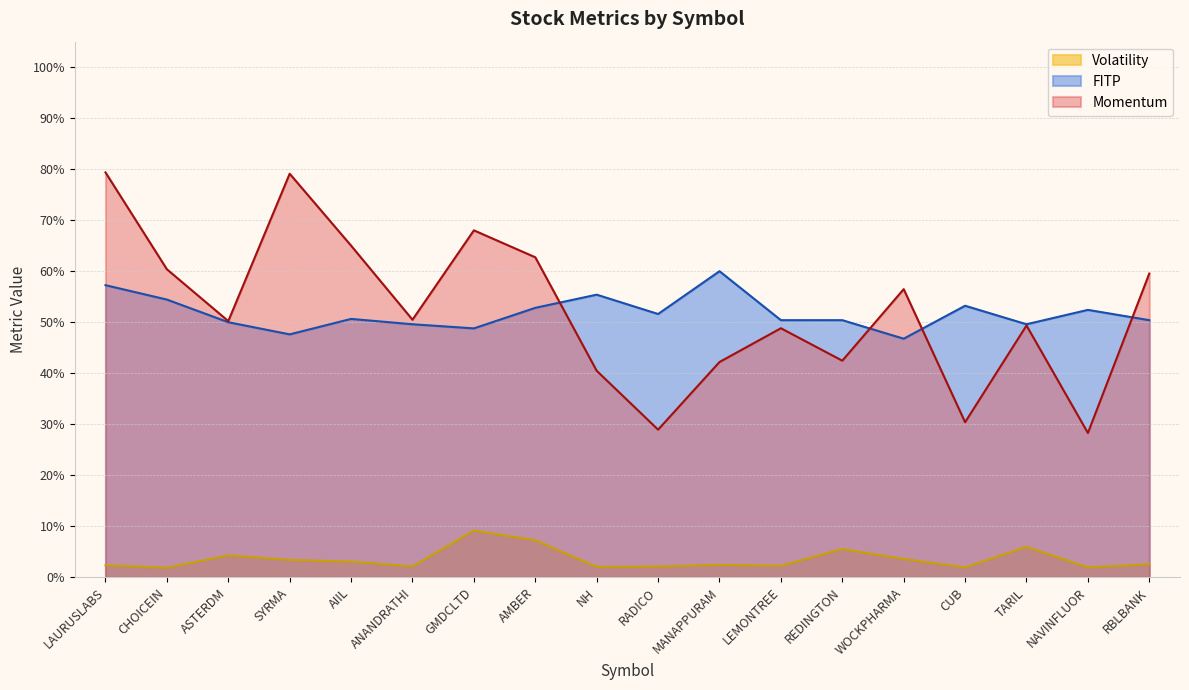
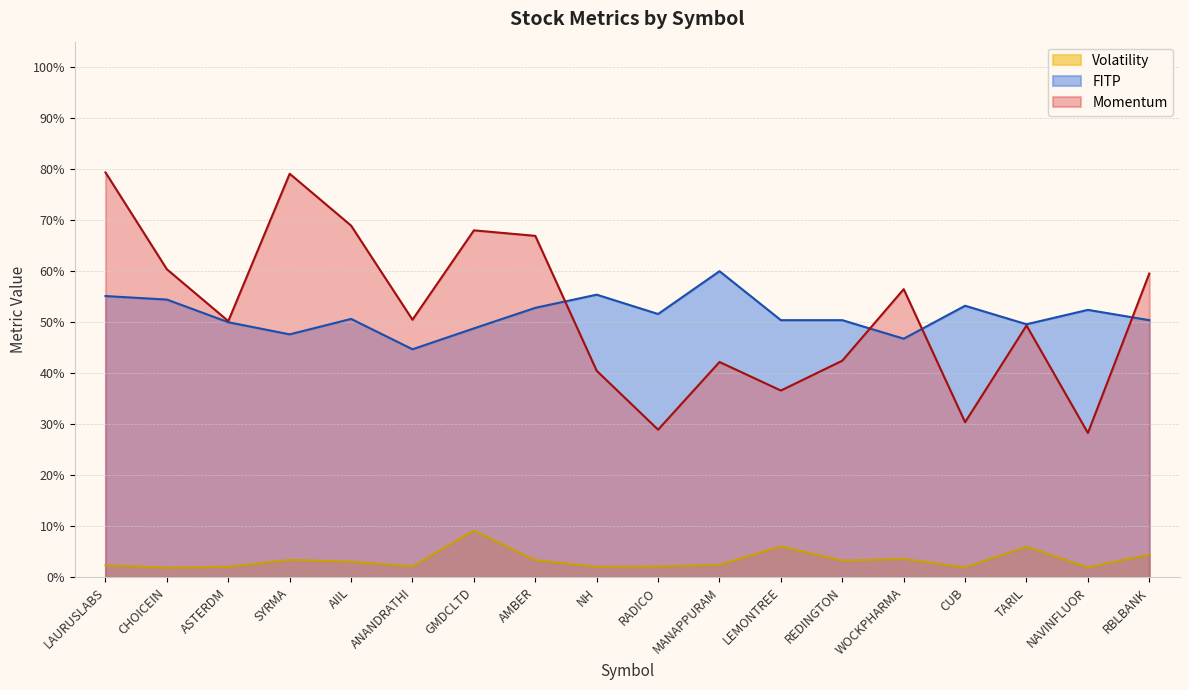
  {
    "Volatility": {
      "LAURUSLABS": "2%",
      "CHOICEIN": "2%",
-     "ASTERDM": "4%",
+     "ASTERDM": "2%",
      "SYRMA": "3%",
      "AIIL": "3%",
      "ANANDRATHI": "2%",
      "GMDCLTD": "9%",
-     "AMBER": "7%",
+     "AMBER": "3%",
      "NH": "2%",
      "RADICO": "2%",
      "MANAPPURAM": "2%",
-     "LEMONTREE": "2%",
-     "REDINGTON": "6%",
+     "LEMONTREE": "6%",
+     "REDINGTON": "3%",
      "WOCKPHARMA": "4%",
      "CUB": "2%",
      "TARIL": "6%",
      "NAVINFLUOR": "2%",
-     "RBLBANK": "3%"
+     "RBLBANK": "4%"
    },
    "FITP": {
-     "LAURUSLABS": "57%",
+     "LAURUSLABS": "55%",
      "CHOICEIN": "54%",
      "SYRMA": "48%",
      "AIIL": "51%",
-     "ANANDRATHI": "50%",
+     "ANANDRATHI": "45%",
      "GMDCLTD": "49%",
      "AMBER": "53%",
      "NH": "55%",
      "RADICO": "52%",
      "MANAPPURAM": "60%",
      "LEMONTREE": "50%",
      "REDINGTON": "50%",
      "WOCKPHARMA": "47%",
      "CUB": "53%",
      "NAVINFLUOR": "52%",
      "RBLBANK": "50%"
    },
    "Momentum": {
      "LAURUSLABS": "79%",
      "CHOICEIN": "60%",
      "SYRMA": "79%",
-     "AIIL": "65%",
+     "AIIL": "69%",
      "ANANDRATHI": "50%",
      "GMDCLTD": "68%",
-     "AMBER": "63%",
+     "AMBER": "67%",
      "NH": "40%",
      "RADICO": "29%",
      "MANAPPURAM": "42%",
-     "LEMONTREE": "49%",
+     "LEMONTREE": "37%",
      "REDINGTON": "42%",
      "WOCKPHARMA": "56%",
      "CUB": "30%",
      "NAVINFLUOR": "28%",
      "RBLBANK": "60%"
    }
  }
